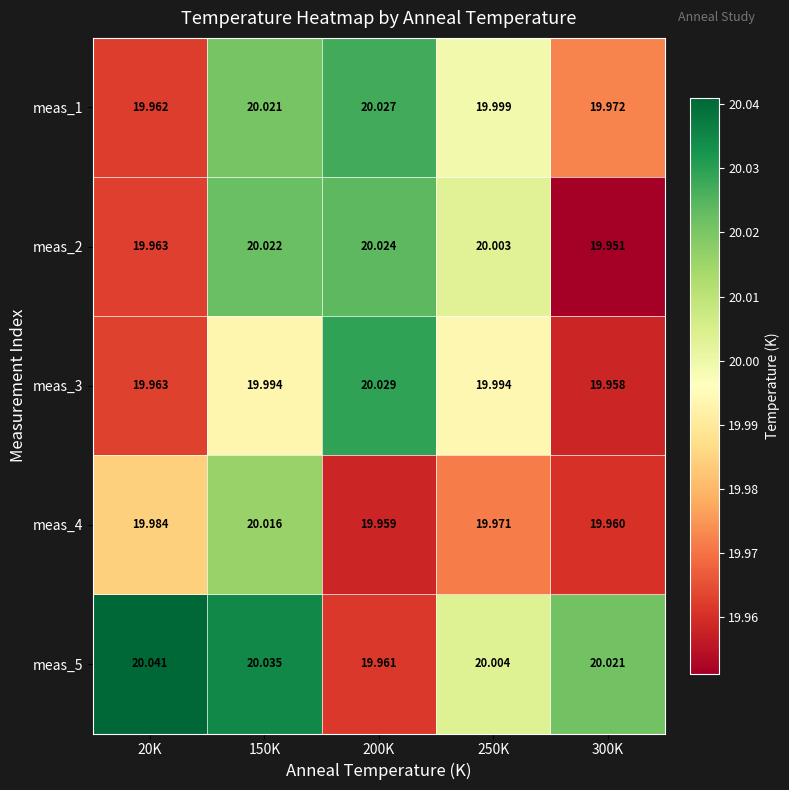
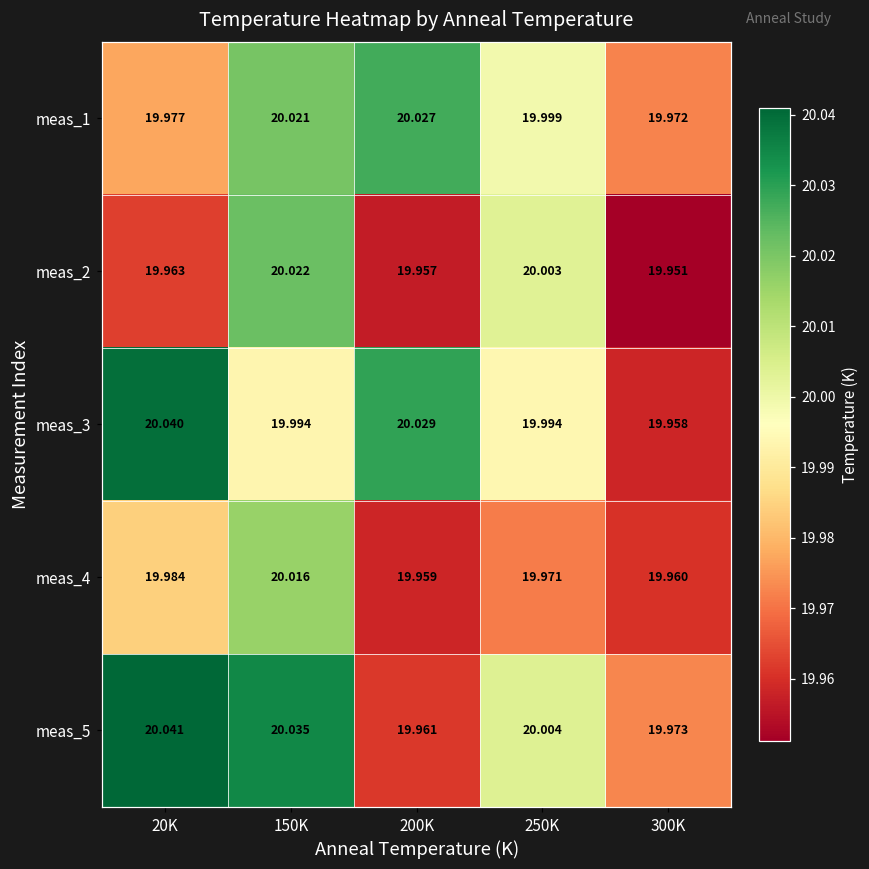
  {
    "meas_1": {
-     "20K": 19.962,
+     "20K": 19.977,
      "150K": 20.021,
      "200K": 20.027,
      "250K": 19.999,
      "300K": 19.972
    },
    "meas_2": {
      "20K": 19.963,
      "150K": 20.022,
-     "200K": 20.024,
+     "200K": 19.957,
      "250K": 20.003,
      "300K": 19.951
    },
    "meas_3": {
-     "20K": 19.963,
+     "20K": 20.040,
      "150K": 19.994,
      "200K": 20.029,
      "250K": 19.994,
      "300K": 19.958
    },
    "meas_4": {
      "20K": 19.984,
      "150K": 20.016,
      "200K": 19.959,
      "250K": 19.971,
      "300K": 19.960
    },
    "meas_5": {
      "20K": 20.041,
      "150K": 20.035,
      "200K": 19.961,
      "250K": 20.004,
-     "300K": 20.021
+     "300K": 19.973
    }
  }
